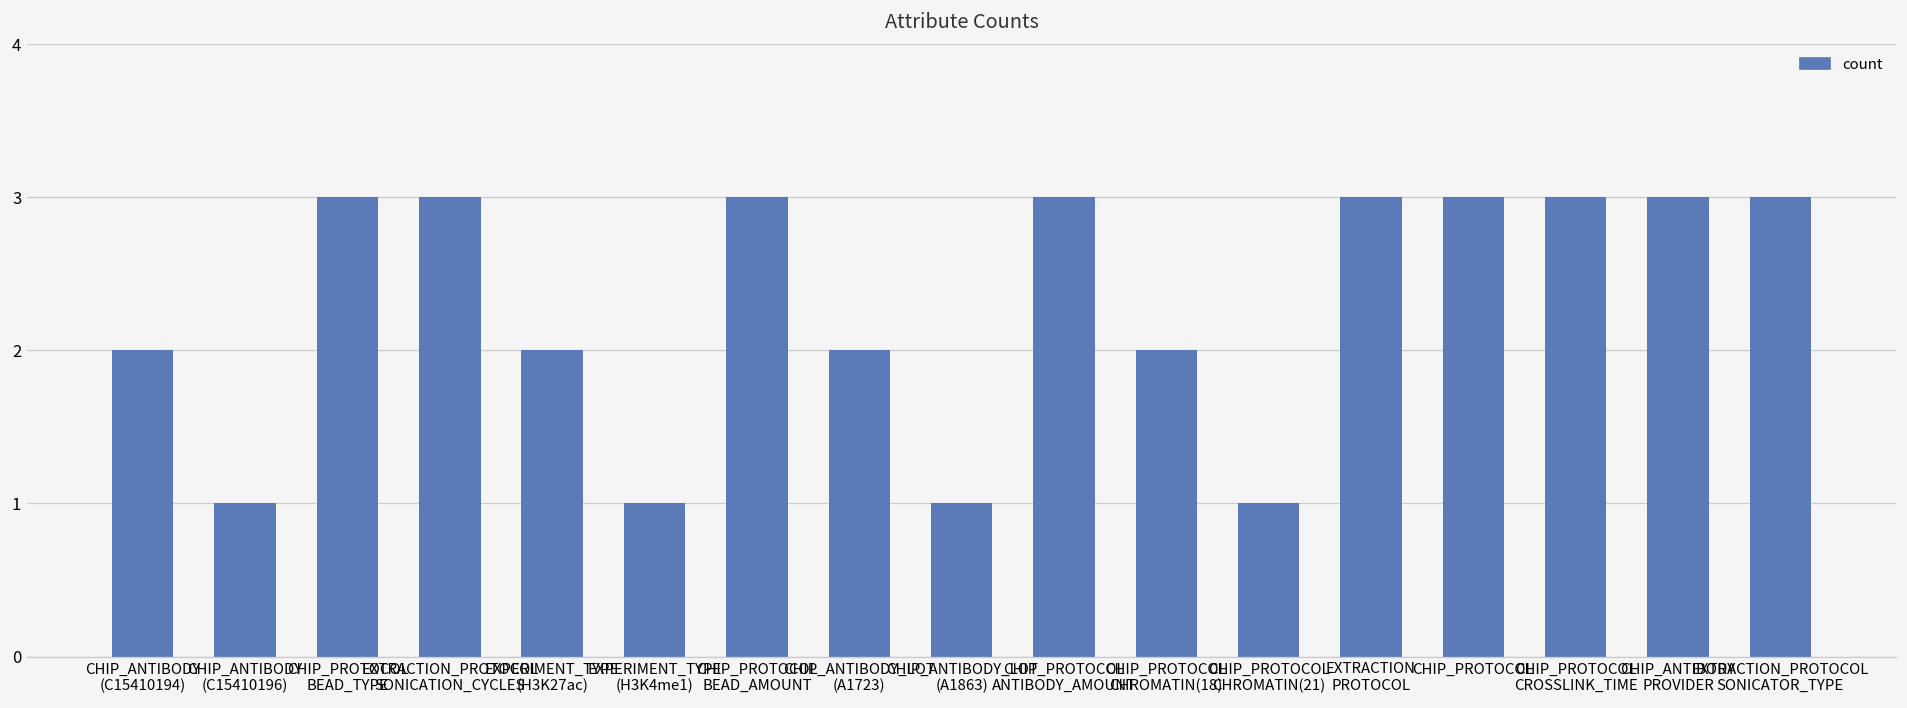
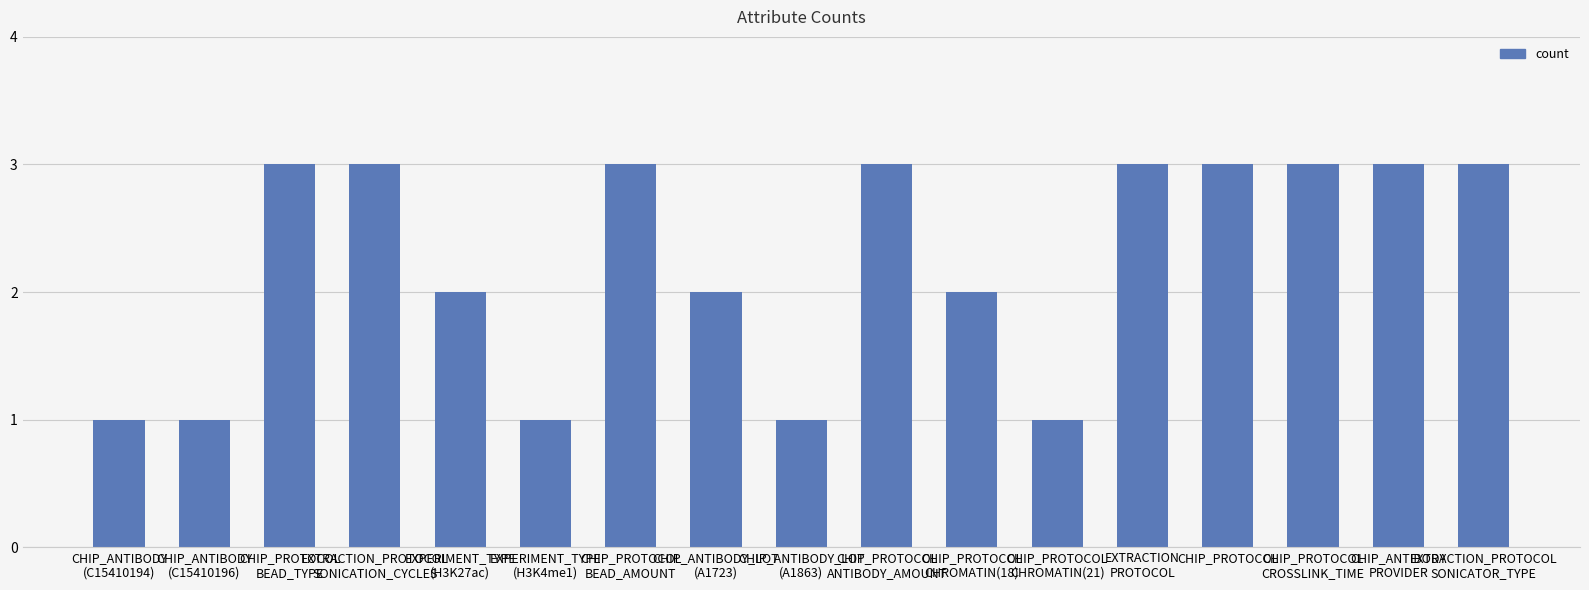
  {
-   "CHIP_ANTIBODY (C15410194)": 2,
+   "CHIP_ANTIBODY (C15410194)": 1,
    "CHIP_ANTIBODY (C15410196)": 1,
    "EXTRACTION PROTOCOL": 3,
    "CHIP_PROTOCOL CROSSLINK_TIME": 3
  }
